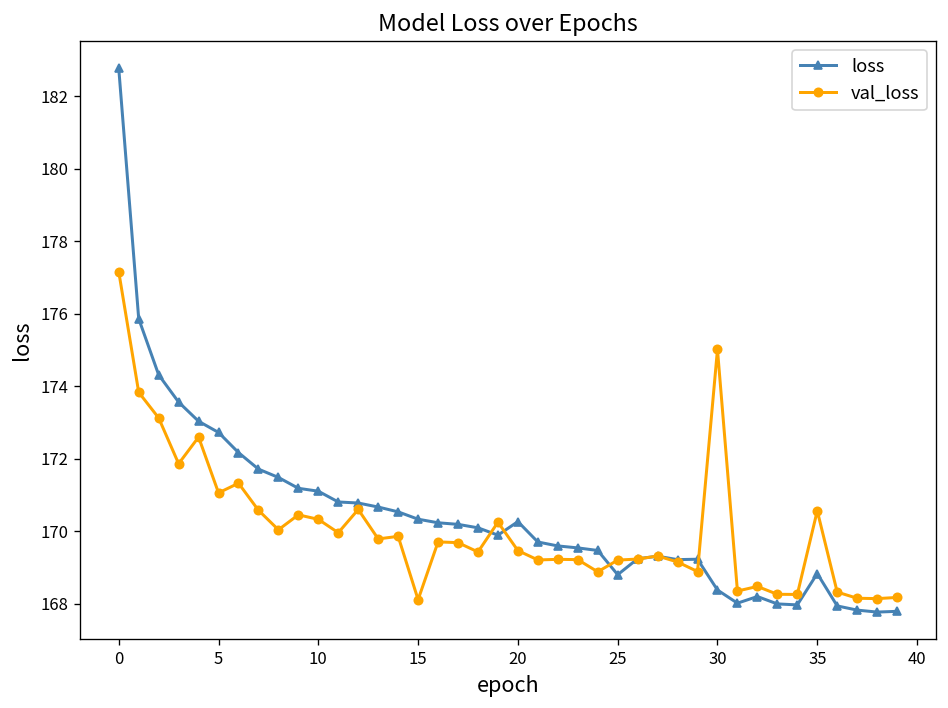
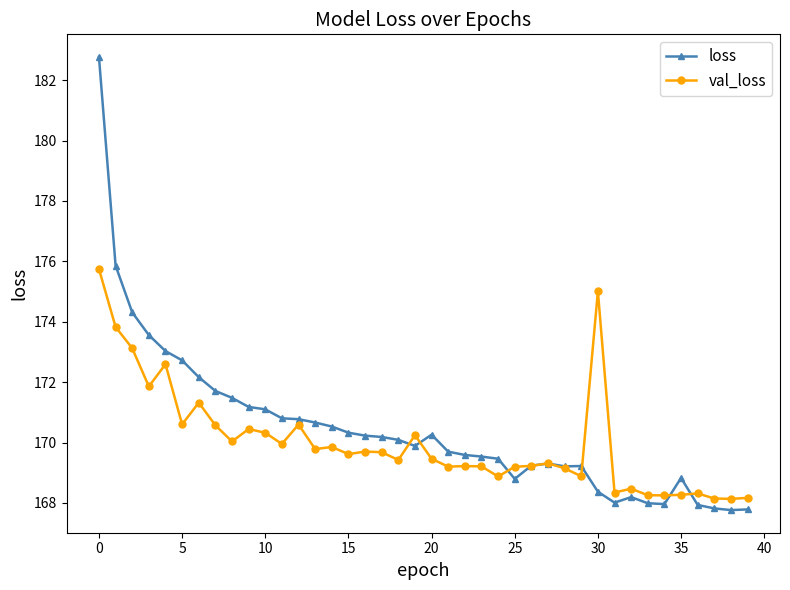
  {
    "loss": {
      "0": 182.8,
      "5": 172.7,
      "10": 171.1,
      "15": 170.3,
      "20": 170.3,
      "25": 168.8,
      "30": 168.4,
      "35": 168.8
    },
    "val_loss": {
-     "0": 177.2,
-     "5": 171.1,
+     "0": 175.7,
+     "5": 170.6,
      "10": 170.3,
-     "15": 168.1,
+     "15": 169.6,
      "20": 169.5,
      "25": 169.2,
      "30": 175.0,
-     "35": 170.6
+     "35": 168.3
    }
  }
